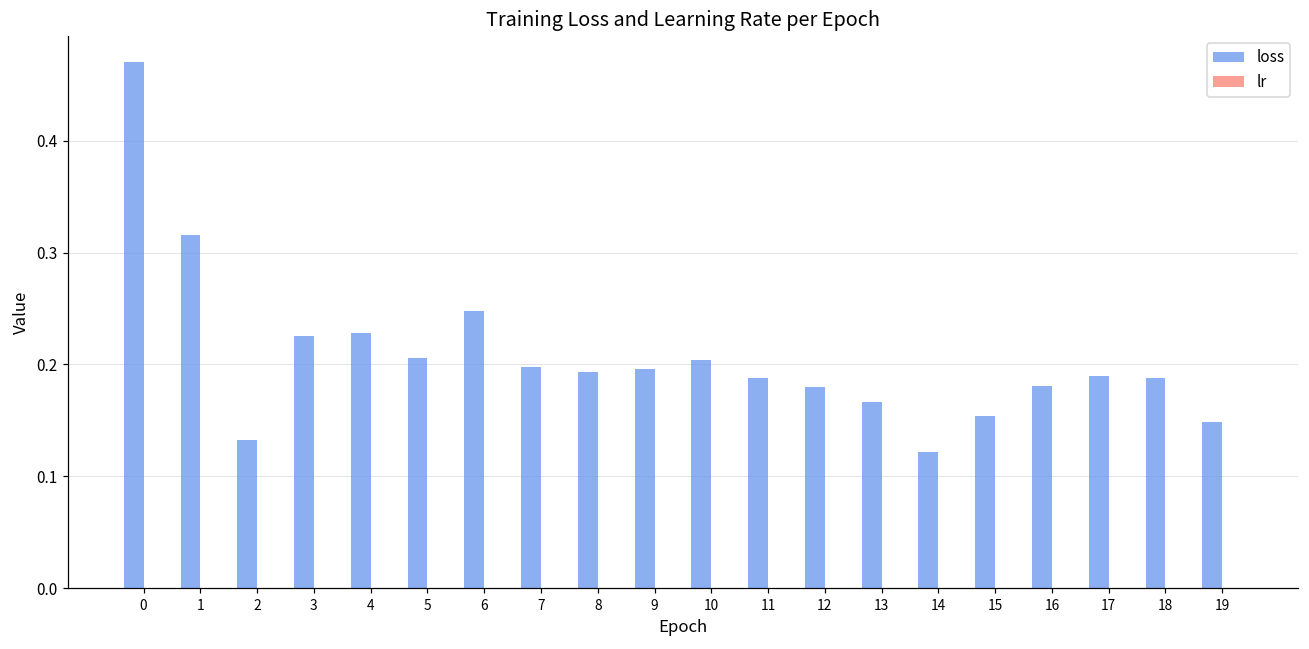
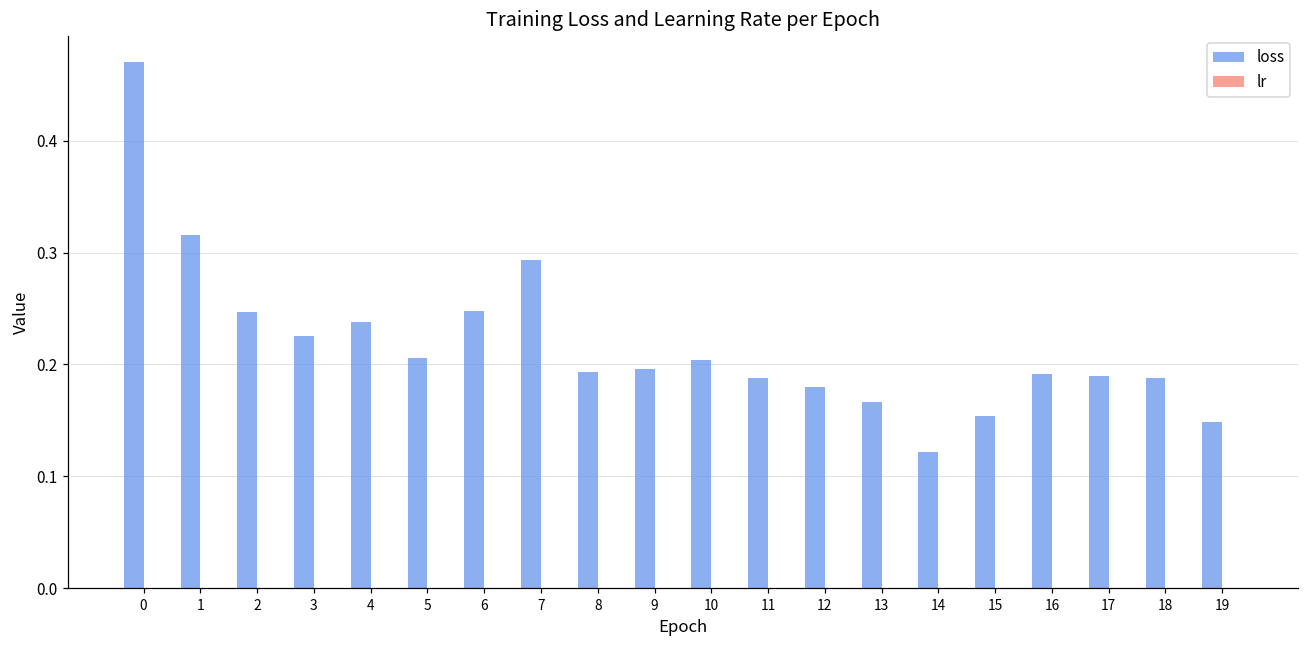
  {
    "loss": {
      "0": 0.470,
      "1": 0.316,
-     "2": 0.133,
+     "2": 0.247,
      "3": 0.225,
-     "4": 0.228,
+     "4": 0.238,
      "5": 0.206,
      "6": 0.248,
-     "7": 0.197,
+     "7": 0.293,
      "8": 0.193,
      "9": 0.196,
      "10": 0.204,
      "11": 0.188,
      "12": 0.180,
      "13": 0.166,
      "14": 0.121,
      "15": 0.154,
-     "16": 0.181,
+     "16": 0.192,
      "17": 0.189,
      "18": 0.188,
      "19": 0.148
    }
  }
